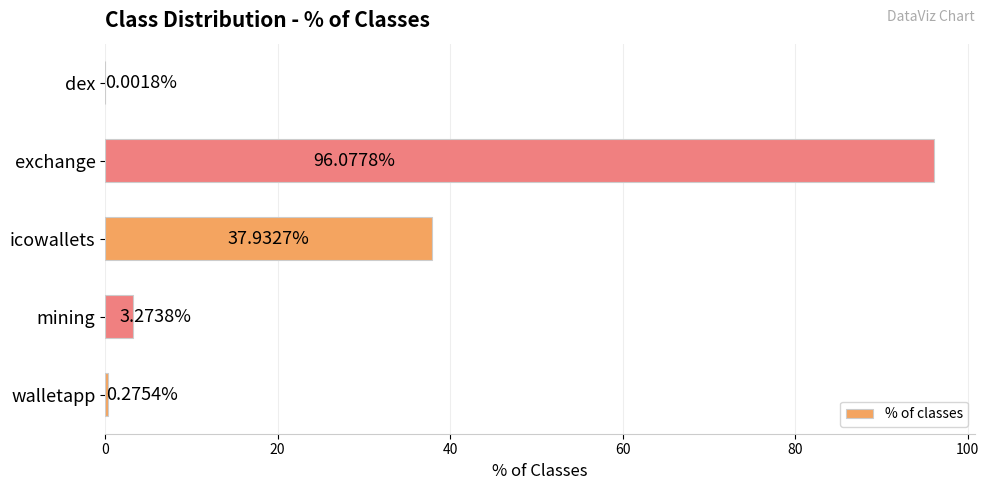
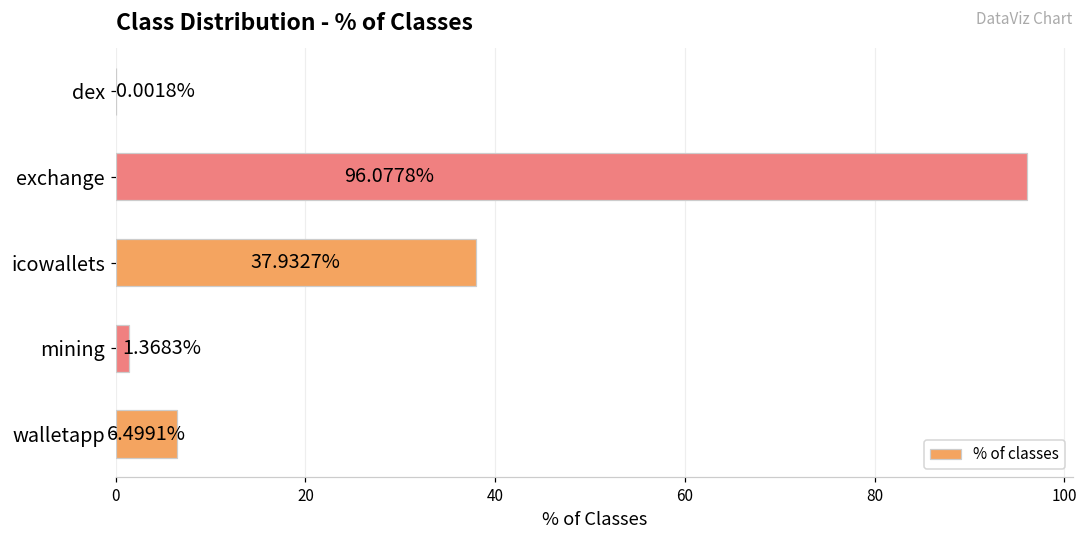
  {
    "dex": "0.0018%",
    "exchange": "96.0778%",
    "icowallets": "37.9327%",
-   "mining": "3.2738%",
-   "walletapp": "0.2754%"
+   "mining": "1.3683%",
+   "walletapp": "6.4991%"
  }
